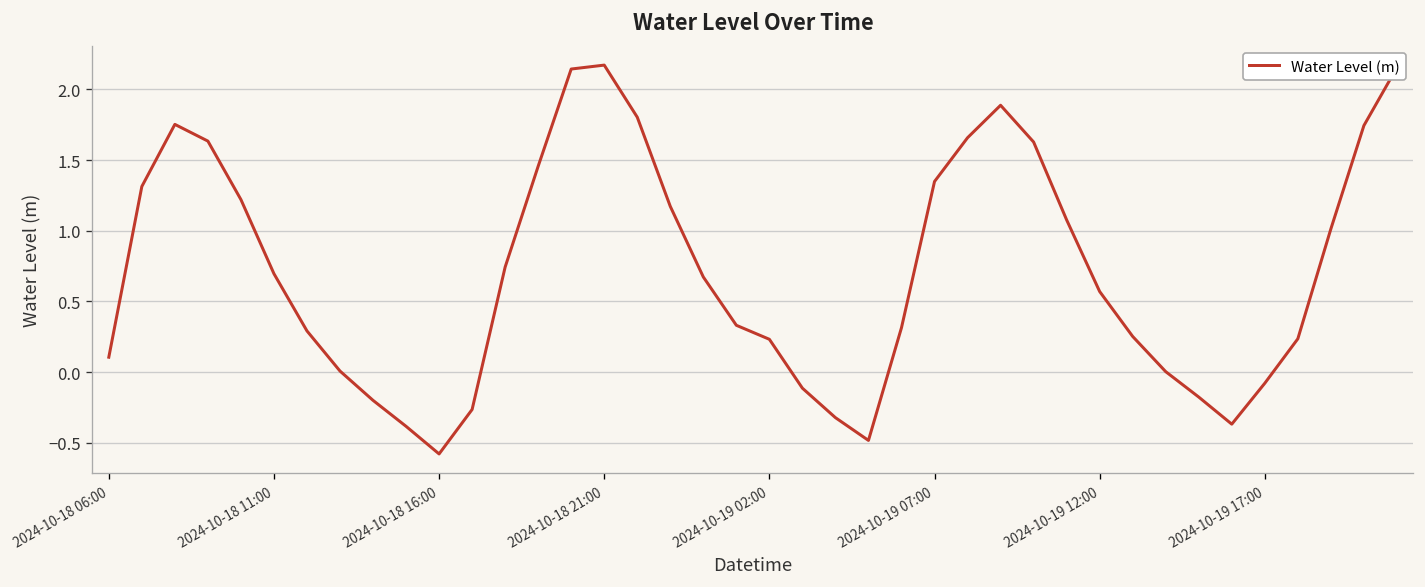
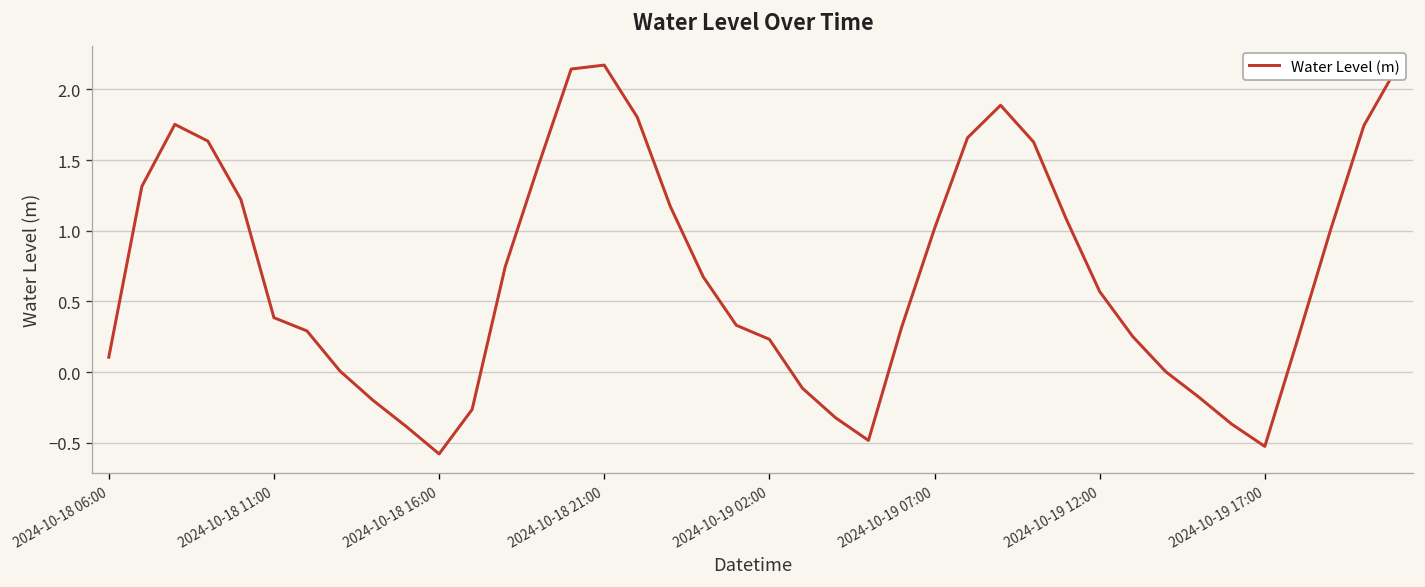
  {
    "2024-10-18 06:00": 0.11,
-   "2024-10-18 11:00": 0.70,
+   "2024-10-18 11:00": 0.39,
    "2024-10-18 16:00": -0.58,
    "2024-10-18 21:00": 2.17,
    "2024-10-19 02:00": 0.23,
-   "2024-10-19 07:00": 1.35,
+   "2024-10-19 07:00": 1.02,
    "2024-10-19 12:00": 0.57,
-   "2024-10-19 17:00": -0.08
+   "2024-10-19 17:00": -0.52
  }
